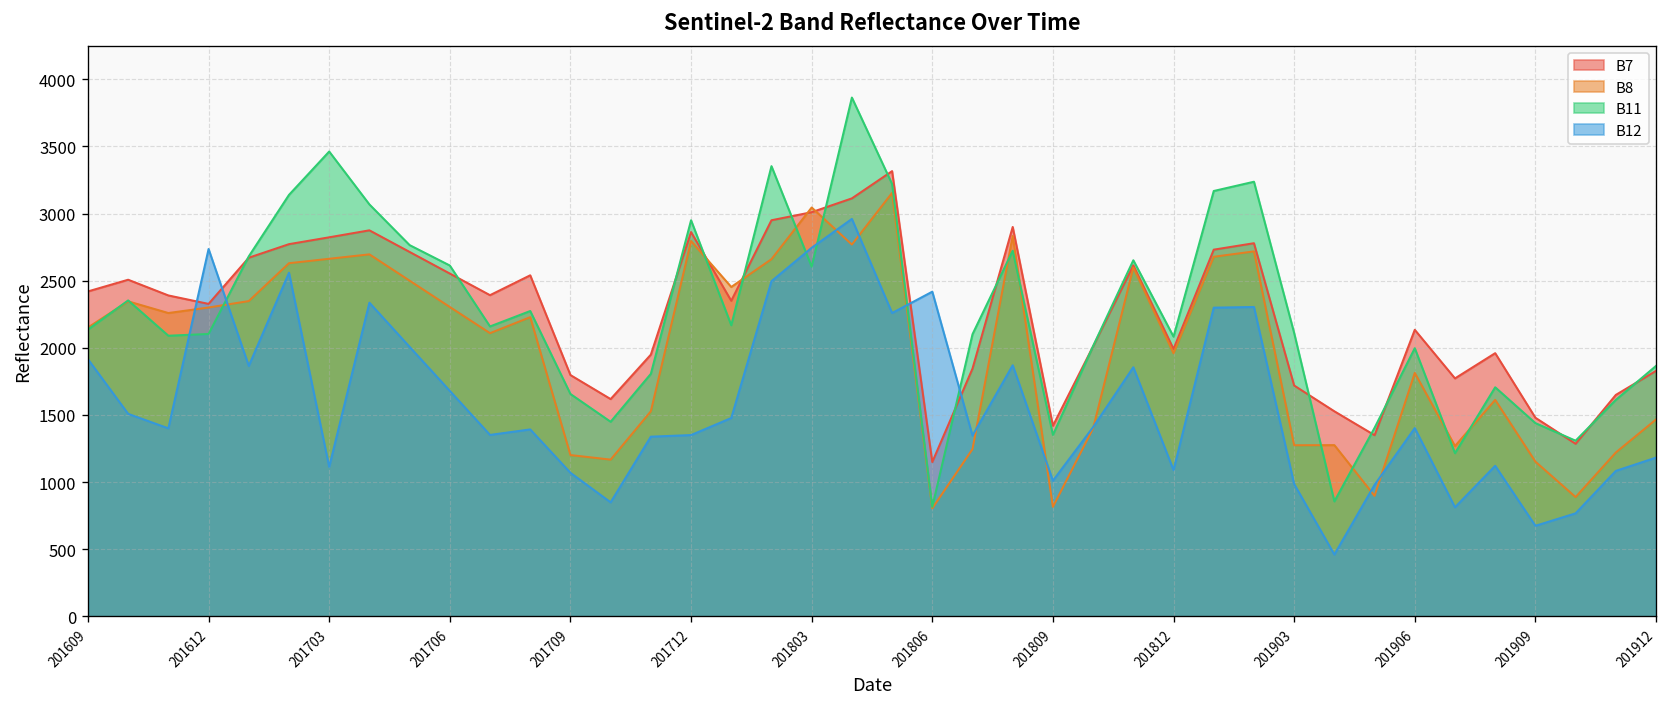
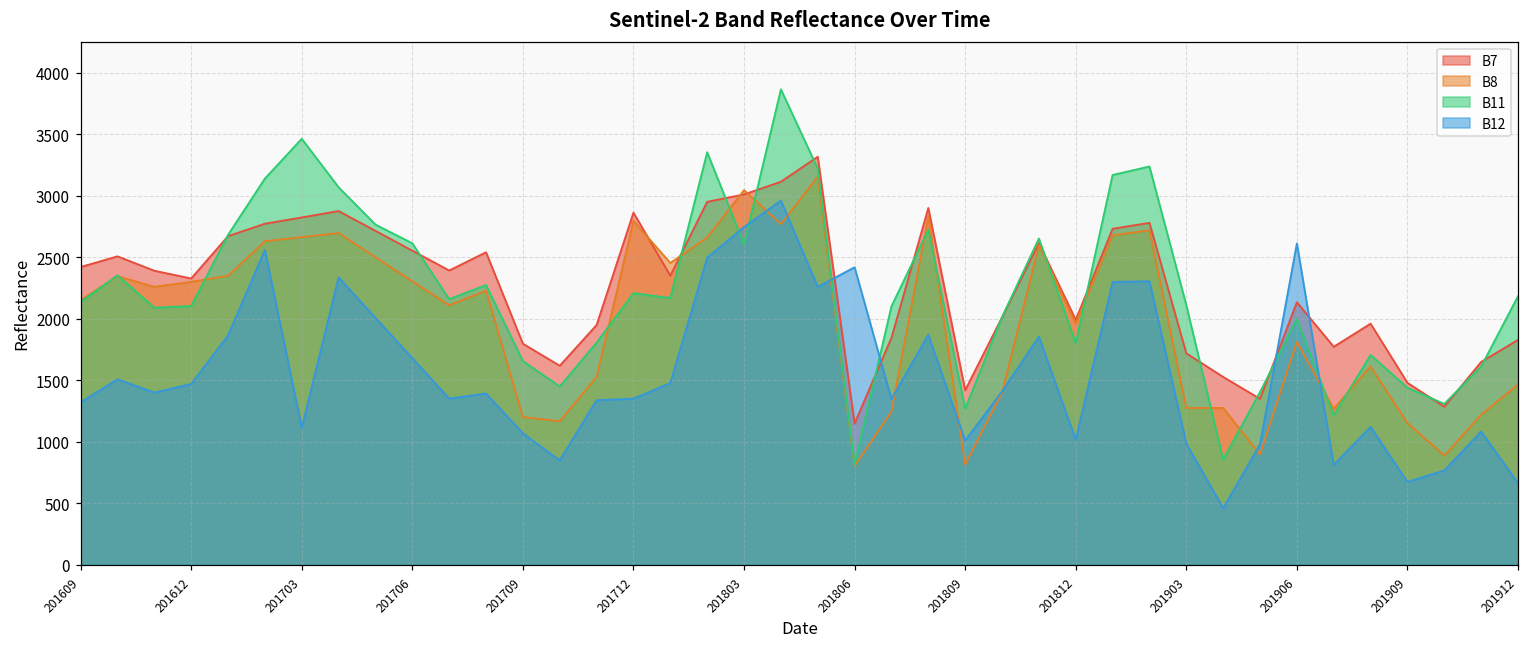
  {
    "B11": {
      "201612": 2100,
      "201703": 3460,
      "201706": 2610,
      "201709": 1660,
-     "201712": 2950,
+     "201712": 2210,
      "201803": 2600,
-     "201809": 1350,
-     "201812": 2080,
+     "201809": 1270,
+     "201812": 1800,
      "201903": 2110,
      "201906": 2000,
      "201909": 1440,
-     "201912": 1870
+     "201912": 2180
    },
    "B12": {
-     "201609": 1920,
-     "201612": 2740,
+     "201609": 1320,
+     "201612": 1470,
      "201703": 1110,
      "201706": 1680,
      "201709": 1070,
      "201712": 1350,
      "201803": 2750,
      "201806": 2420,
      "201809": 1010,
-     "201812": 1090,
+     "201812": 1020,
      "201903": 990,
-     "201906": 1400,
+     "201906": 2610,
      "201909": 670,
-     "201912": 1180
+     "201912": 660
    }
  }
